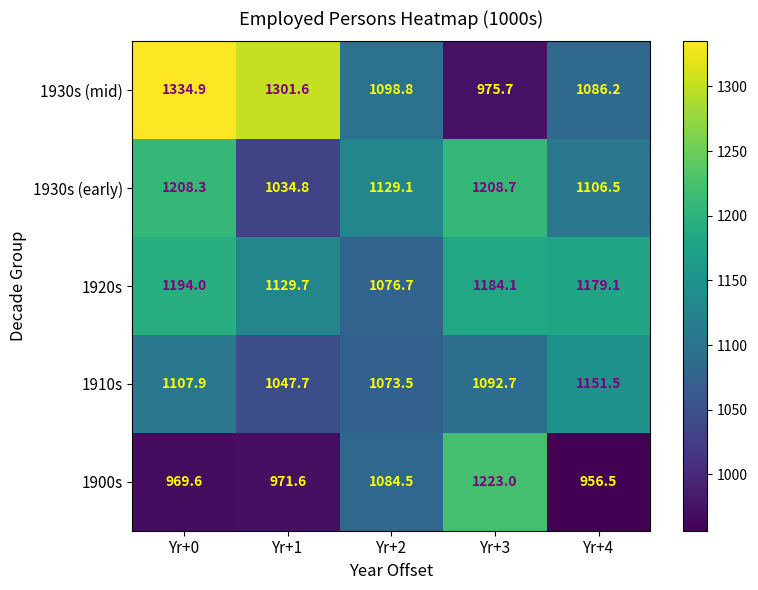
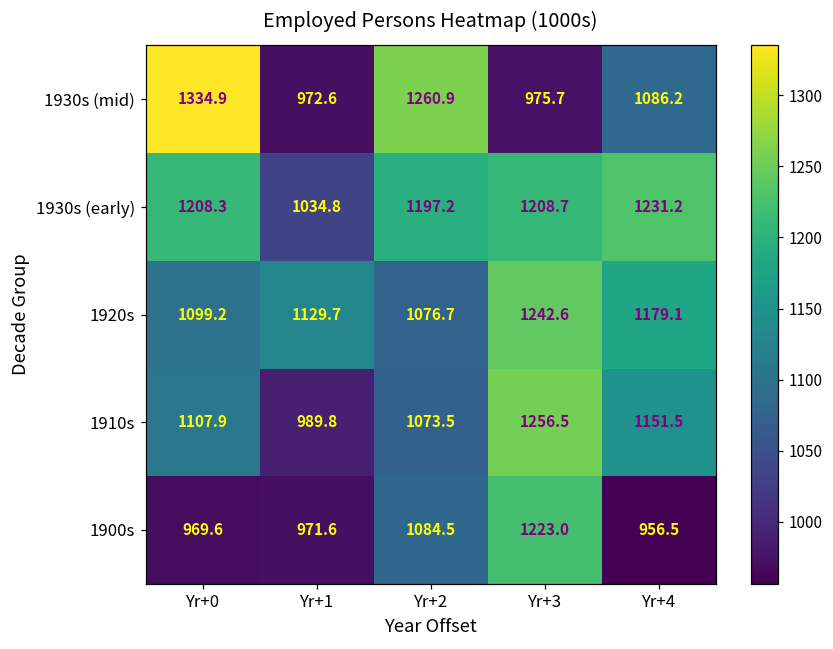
  {
    "1930s (mid)": {
      "Yr+0": 1334.9,
-     "Yr+1": 1301.6,
-     "Yr+2": 1098.8,
+     "Yr+1": 972.6,
+     "Yr+2": 1260.9,
      "Yr+3": 975.7,
      "Yr+4": 1086.2
    },
    "1930s (early)": {
      "Yr+0": 1208.3,
      "Yr+1": 1034.8,
-     "Yr+2": 1129.1,
+     "Yr+2": 1197.2,
      "Yr+3": 1208.7,
-     "Yr+4": 1106.5
+     "Yr+4": 1231.2
    },
    "1920s": {
-     "Yr+0": 1194.0,
+     "Yr+0": 1099.2,
      "Yr+1": 1129.7,
      "Yr+2": 1076.7,
-     "Yr+3": 1184.1,
+     "Yr+3": 1242.6,
      "Yr+4": 1179.1
    },
    "1910s": {
      "Yr+0": 1107.9,
-     "Yr+1": 1047.7,
+     "Yr+1": 989.8,
      "Yr+2": 1073.5,
-     "Yr+3": 1092.7,
+     "Yr+3": 1256.5,
      "Yr+4": 1151.5
    },
    "1900s": {
      "Yr+0": 969.6,
      "Yr+1": 971.6,
      "Yr+2": 1084.5,
      "Yr+3": 1223.0,
      "Yr+4": 956.5
    }
  }
